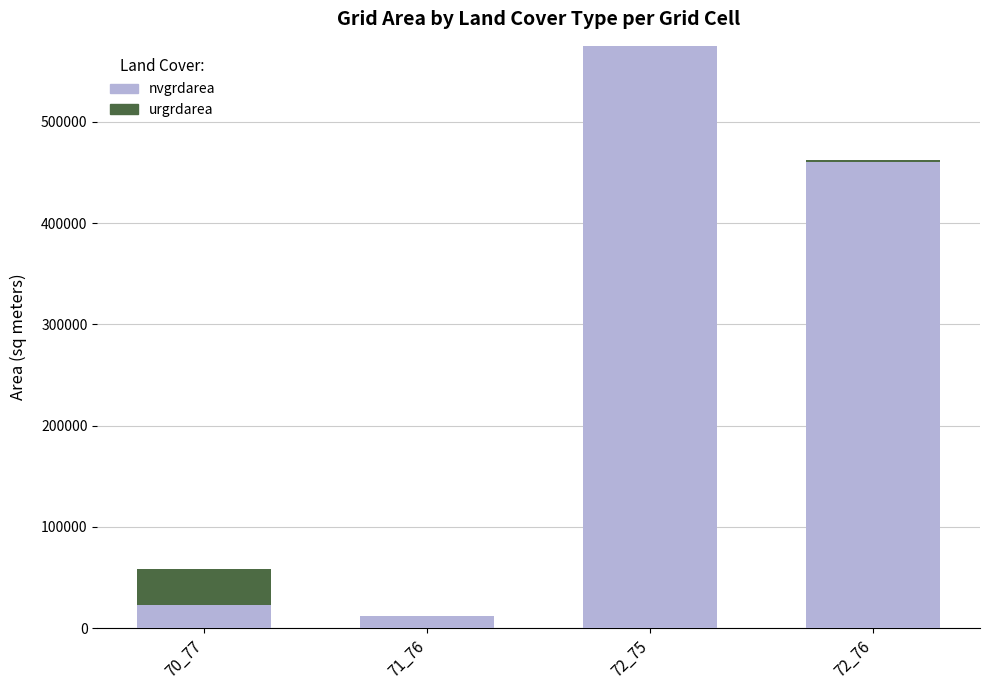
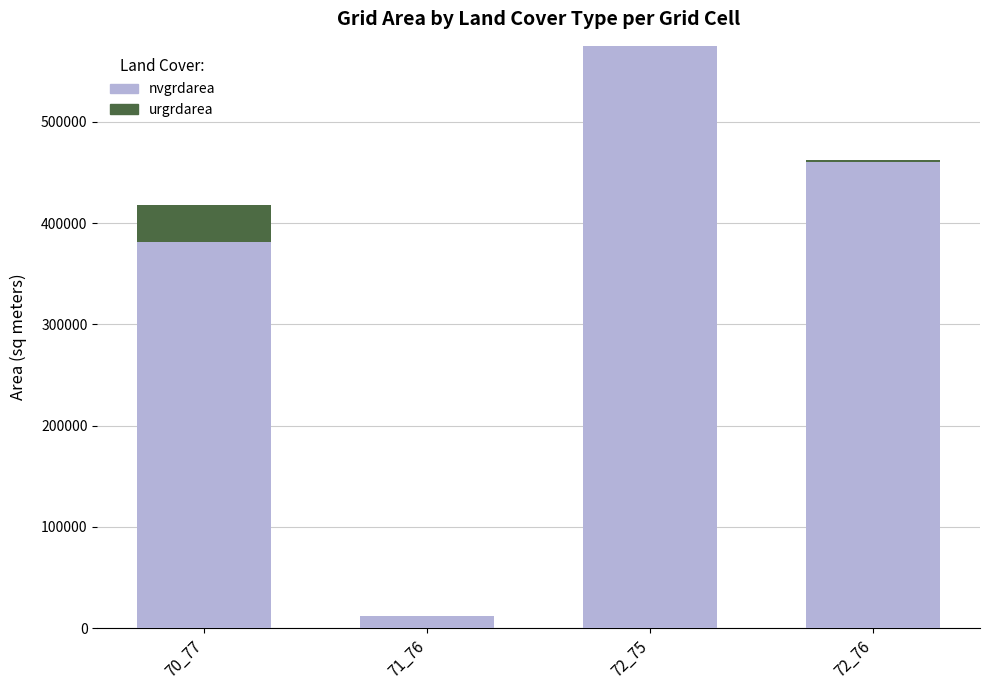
  {
    "nvgrdarea": {
-     "70_77": 23000,
+     "70_77": 382000,
      "71_76": 12000,
      "72_75": 575000,
      "72_76": 461000
    },
    "urgrdarea": {
      "70_77": 36000,
      "71_76": 0,
      "72_75": 0
    }
  }
